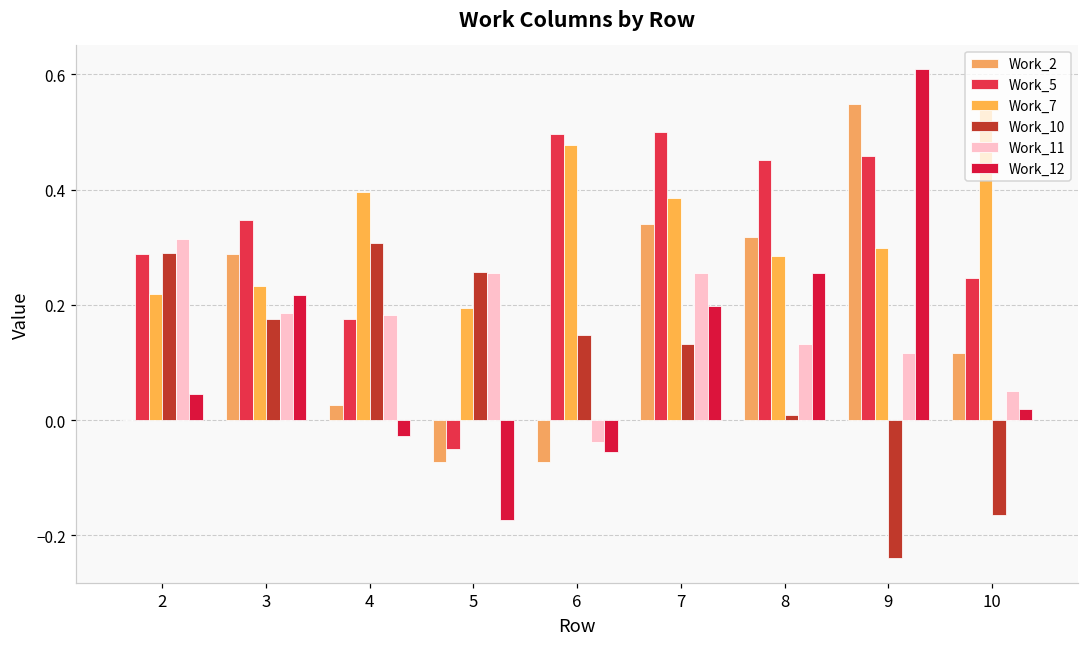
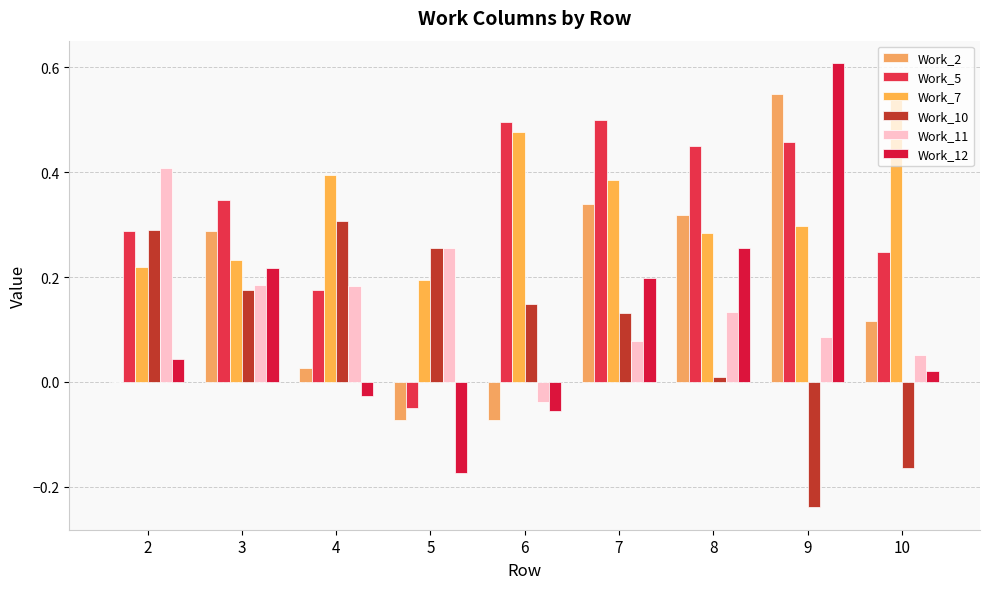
  {
    "Work_11": {
-     "2": 0.32,
+     "2": 0.41,
      "3": 0.19,
      "4": 0.18,
      "5": 0.26,
      "6": -0.04,
-     "7": 0.25,
+     "7": 0.08,
      "8": 0.13,
-     "9": 0.12,
+     "9": 0.09,
      "10": 0.05
    }
  }
